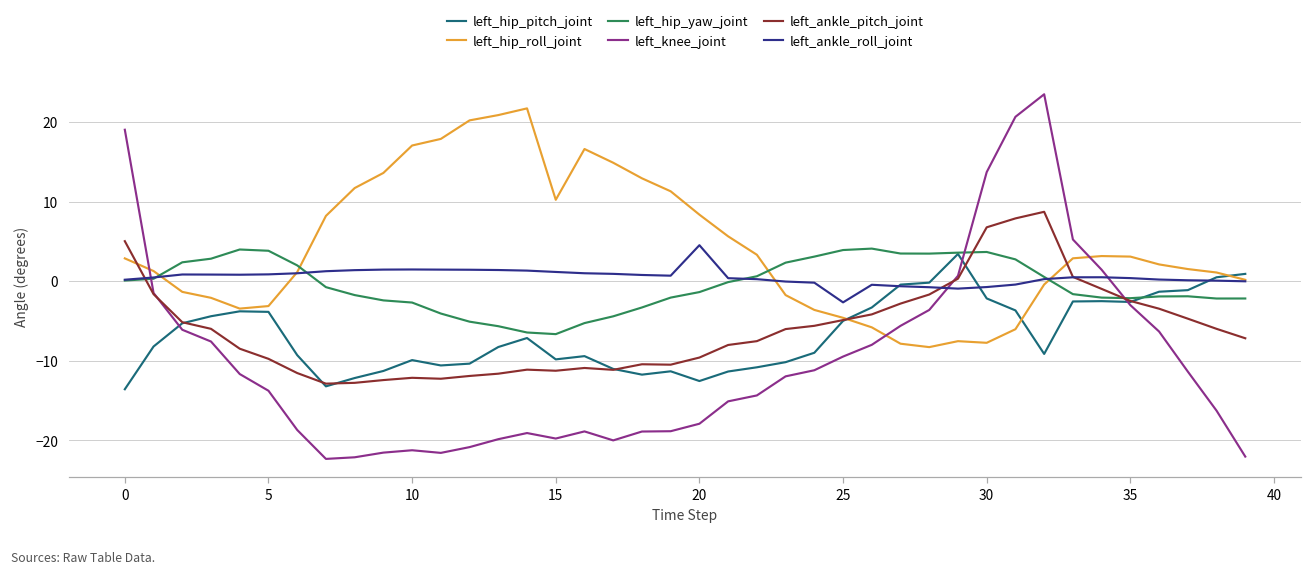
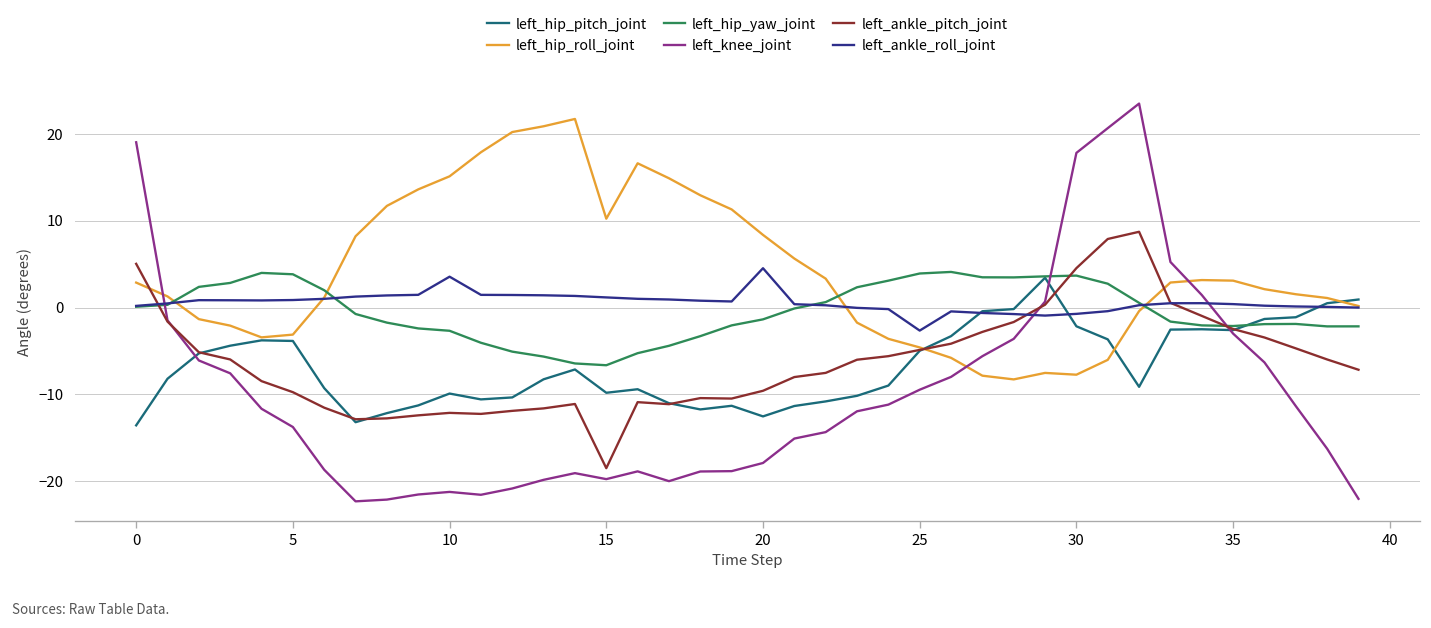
  {
    "left_hip_roll_joint": {
      "0": 3,
      "5": -3,
-     "10": 17,
+     "10": 15,
      "15": 10,
      "20": 8,
      "30": -8,
      "35": 3
    },
    "left_knee_joint": {
      "0": 19,
      "5": -14,
      "10": -21,
      "15": -20,
      "20": -18,
      "25": -9,
-     "30": 14,
+     "30": 18,
      "35": -3
    },
    "left_ankle_pitch_joint": {
      "0": 5,
      "5": -10,
      "10": -12,
-     "15": -11,
+     "15": -19,
      "20": -10,
-     "30": 7
+     "30": 5
    },
    "left_ankle_roll_joint": {
      "5": 1,
-     "10": 1,
+     "10": 4,
      "15": 1,
      "20": 5,
      "25": -3,
      "30": -1,
      "35": 0
    }
  }
